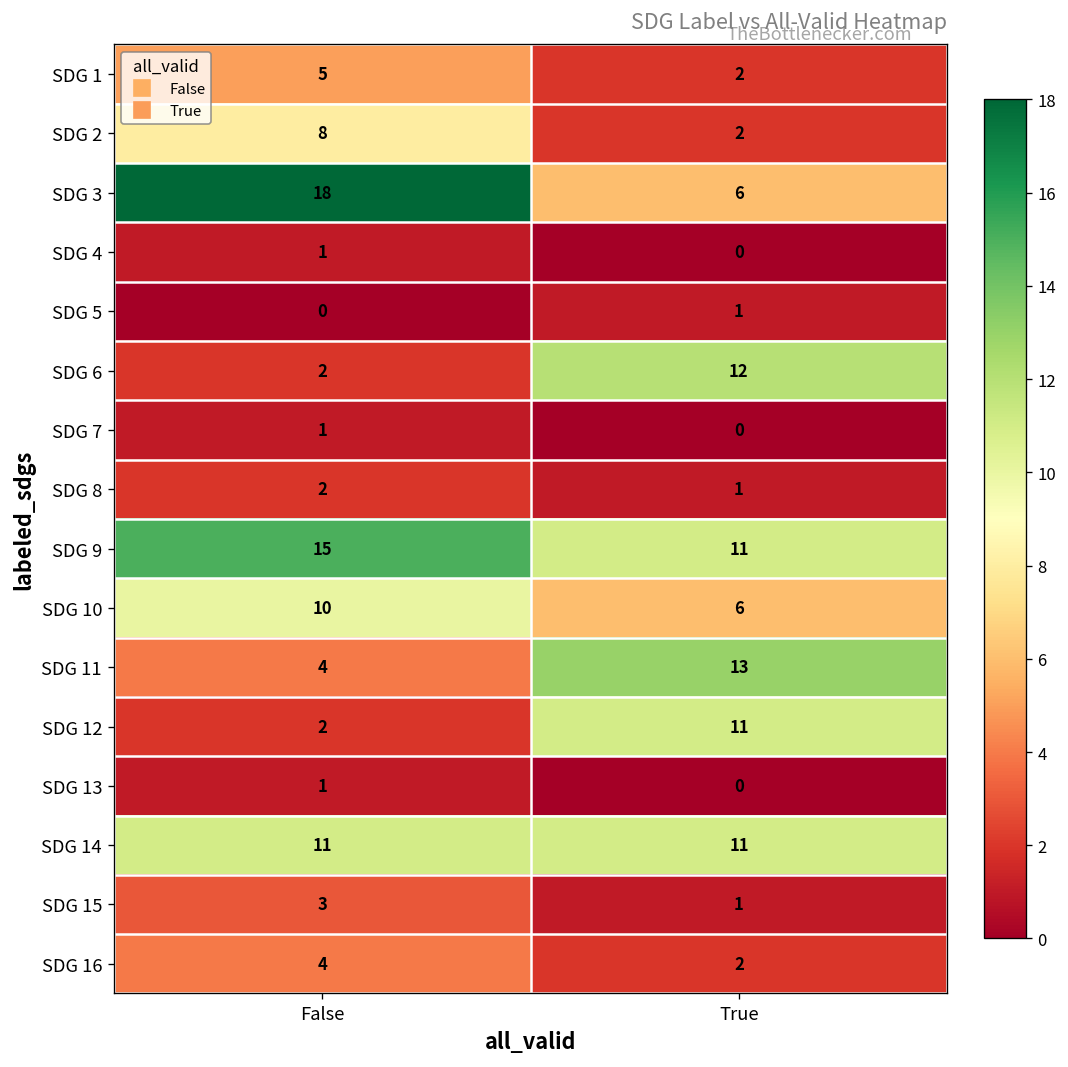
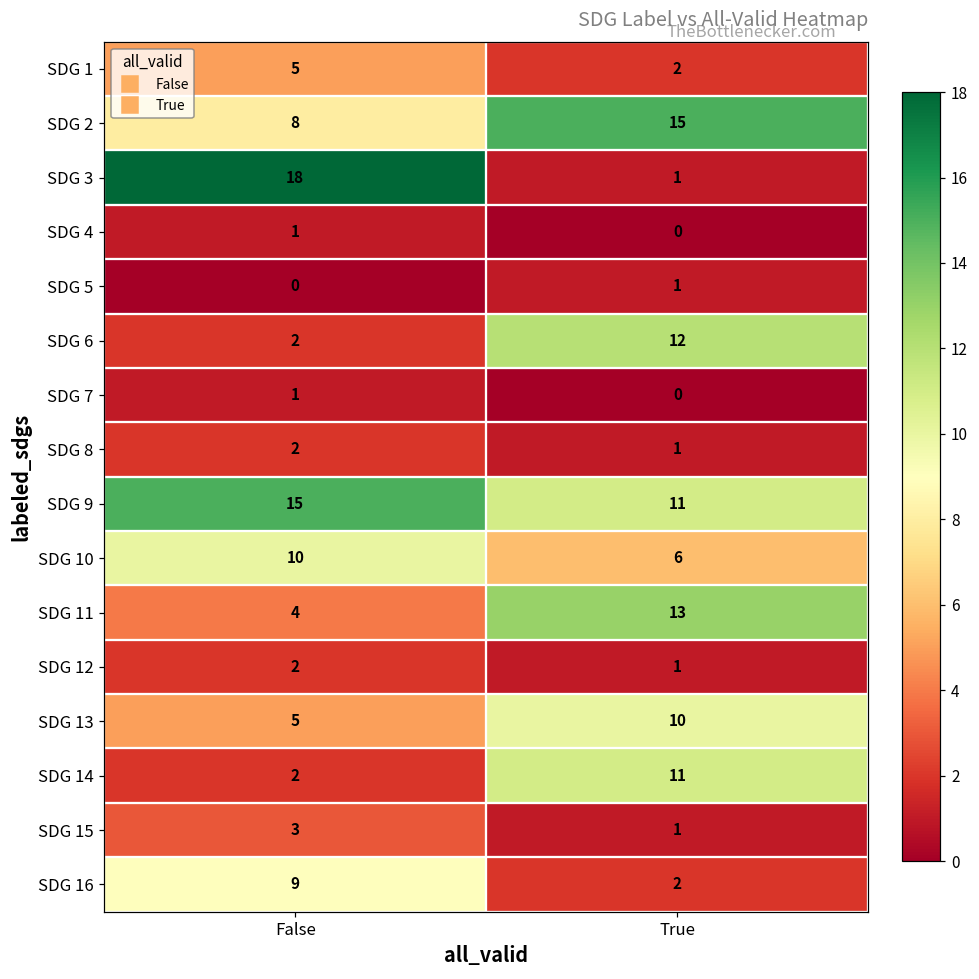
  {
    "SDG 1": {
      "False": 5,
      "True": 2
    },
    "SDG 2": {
      "False": 8,
-     "True": 2
+     "True": 15
    },
    "SDG 3": {
      "False": 18,
-     "True": 6
+     "True": 1
    },
    "SDG 4": {
      "False": 1,
      "True": 0
    },
    "SDG 5": {
      "False": 0,
      "True": 1
    },
    "SDG 6": {
      "False": 2,
      "True": 12
    },
    "SDG 7": {
      "False": 1,
      "True": 0
    },
    "SDG 8": {
      "False": 2,
      "True": 1
    },
    "SDG 9": {
      "False": 15,
      "True": 11
    },
    "SDG 10": {
      "False": 10,
      "True": 6
    },
    "SDG 11": {
      "False": 4,
      "True": 13
    },
    "SDG 12": {
      "False": 2,
-     "True": 11
+     "True": 1
    },
    "SDG 13": {
-     "False": 1,
-     "True": 0
+     "False": 5,
+     "True": 10
    },
    "SDG 14": {
-     "False": 11,
+     "False": 2,
      "True": 11
    },
    "SDG 15": {
      "False": 3,
      "True": 1
    },
    "SDG 16": {
-     "False": 4,
+     "False": 9,
      "True": 2
    }
  }
